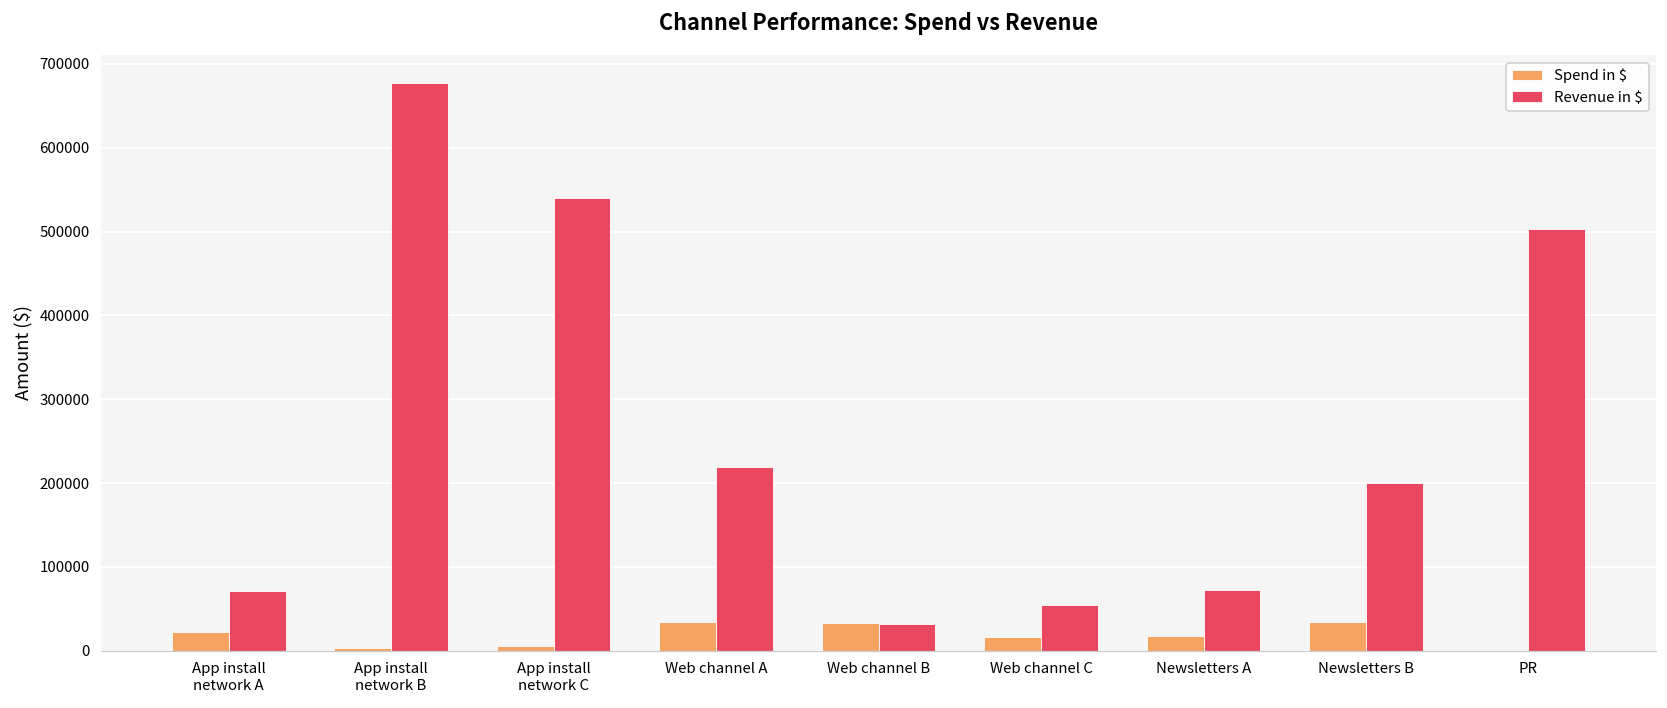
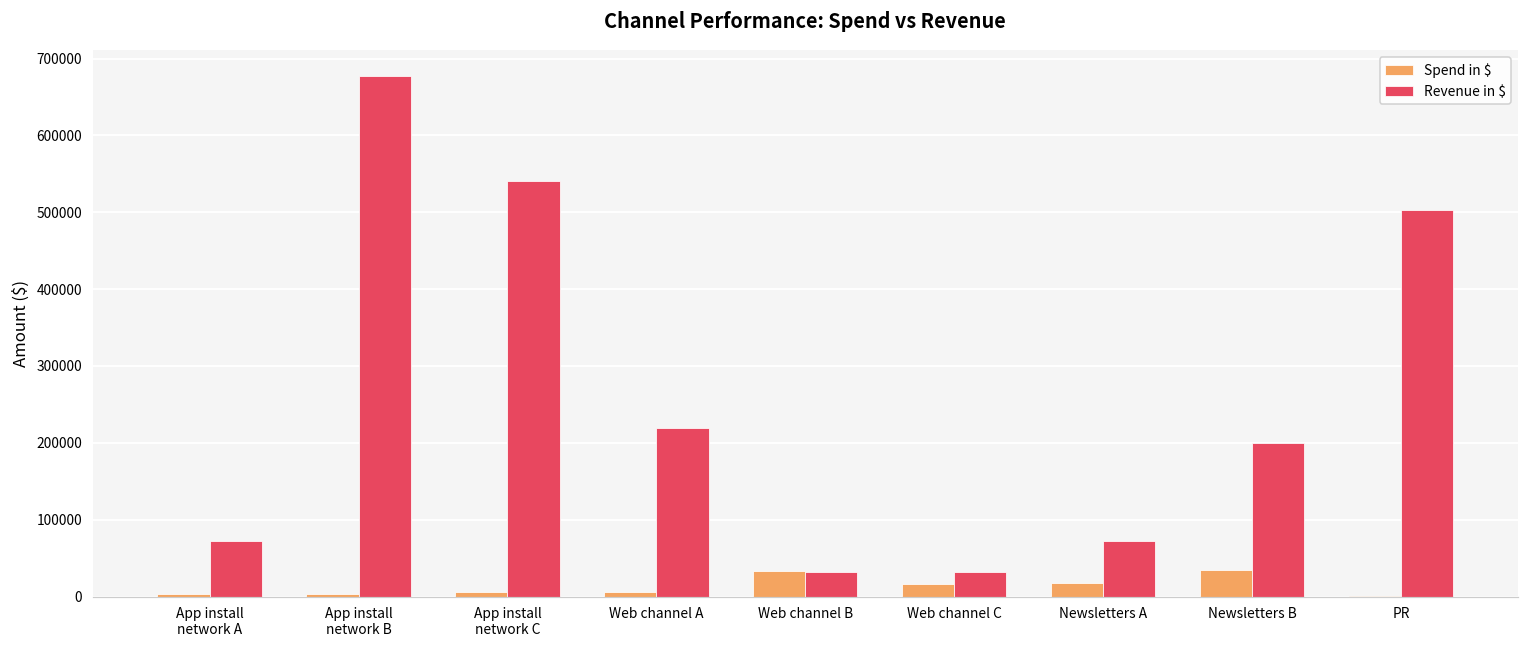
  {
    "Spend in $": {
-     "App install network A": 20000,
+     "App install network A": 0,
      "App install network C": 10000,
-     "Web channel A": 30000,
+     "Web channel A": 10000,
      "Web channel B": 30000,
      "Web channel C": 20000,
      "Newsletters A": 20000,
      "Newsletters B": 30000
    },
    "Revenue in $": {
      "App install network A": 70000,
      "App install network B": 680000,
      "App install network C": 540000,
      "Web channel A": 220000,
      "Web channel B": 30000,
-     "Web channel C": 50000,
+     "Web channel C": 30000,
      "Newsletters A": 70000,
      "Newsletters B": 200000,
      "PR": 500000
    }
  }
